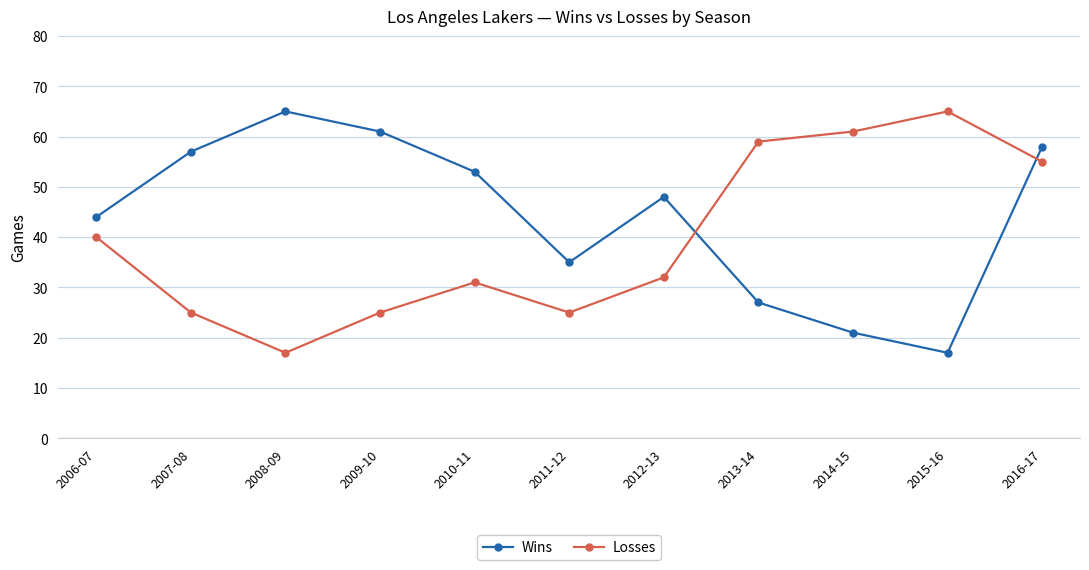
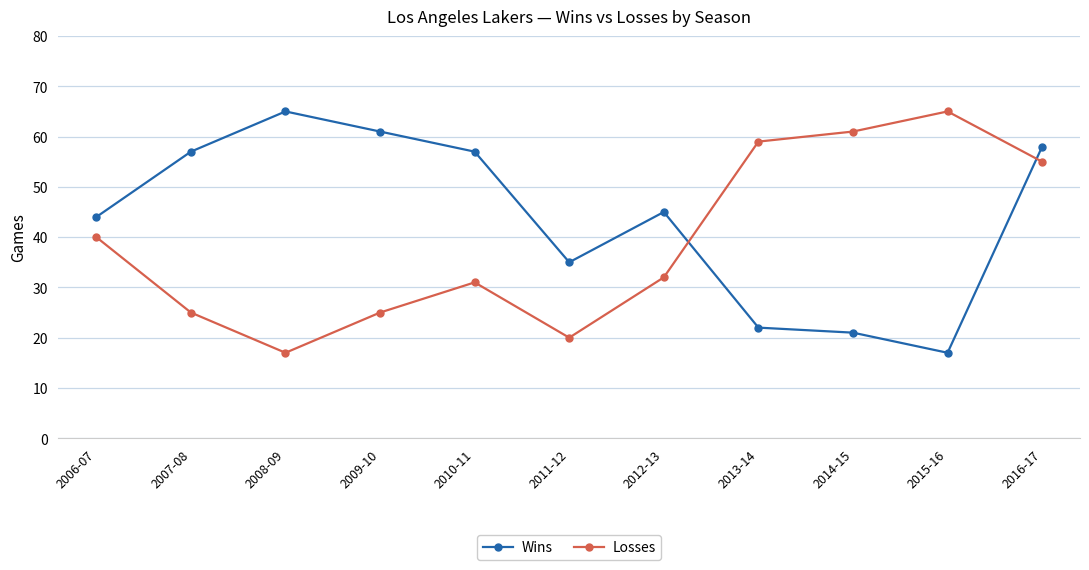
  {
    "Wins": {
      "2006-07": 44,
      "2007-08": 57,
      "2008-09": 65,
      "2009-10": 61,
-     "2010-11": 53,
+     "2010-11": 57,
      "2011-12": 35,
-     "2012-13": 48,
-     "2013-14": 27,
+     "2012-13": 45,
+     "2013-14": 22,
      "2014-15": 21,
      "2015-16": 17,
      "2016-17": 58
    },
    "Losses": {
      "2006-07": 40,
      "2007-08": 25,
      "2008-09": 17,
      "2009-10": 25,
      "2010-11": 31,
-     "2011-12": 25,
+     "2011-12": 20,
      "2012-13": 32,
      "2013-14": 59,
      "2014-15": 61,
      "2015-16": 65,
      "2016-17": 55
    }
  }
